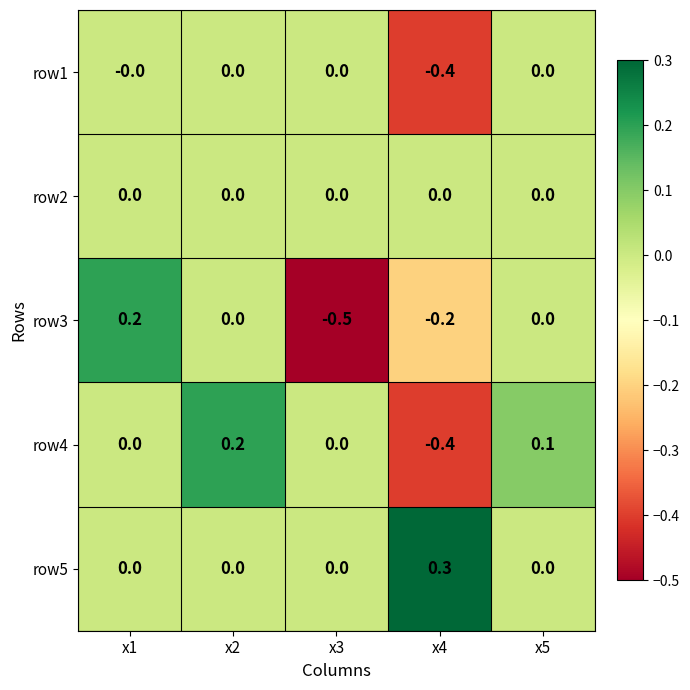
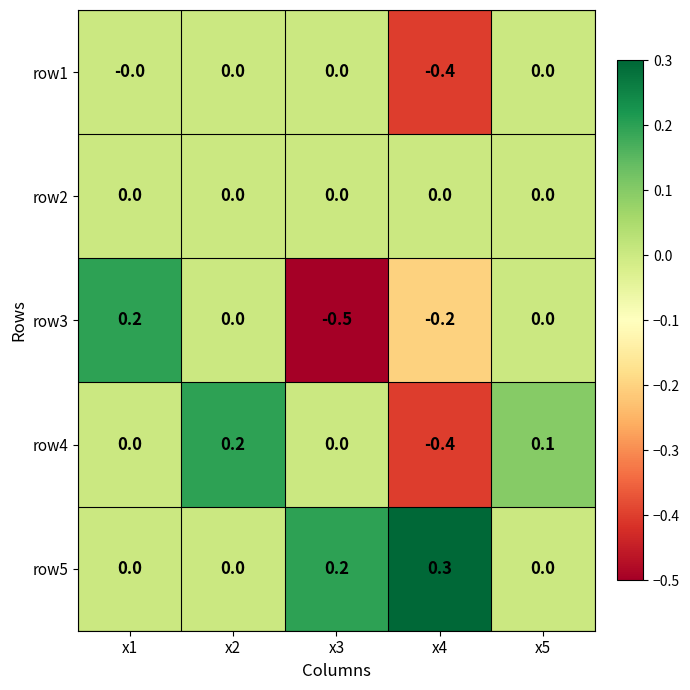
  {
    "row1": {
      "x1": -0.0,
      "x2": 0.0,
      "x3": 0.0,
      "x4": -0.4,
      "x5": 0.0
    },
    "row2": {
      "x1": 0.0,
      "x2": 0.0,
      "x3": 0.0,
      "x4": 0.0,
      "x5": 0.0
    },
    "row3": {
      "x1": 0.2,
      "x2": 0.0,
      "x3": -0.5,
      "x4": -0.2,
      "x5": 0.0
    },
    "row4": {
      "x1": 0.0,
      "x2": 0.2,
      "x3": 0.0,
      "x4": -0.4,
      "x5": 0.1
    },
    "row5": {
      "x1": 0.0,
      "x2": 0.0,
-     "x3": 0.0,
+     "x3": 0.2,
      "x4": 0.3,
      "x5": 0.0
    }
  }
